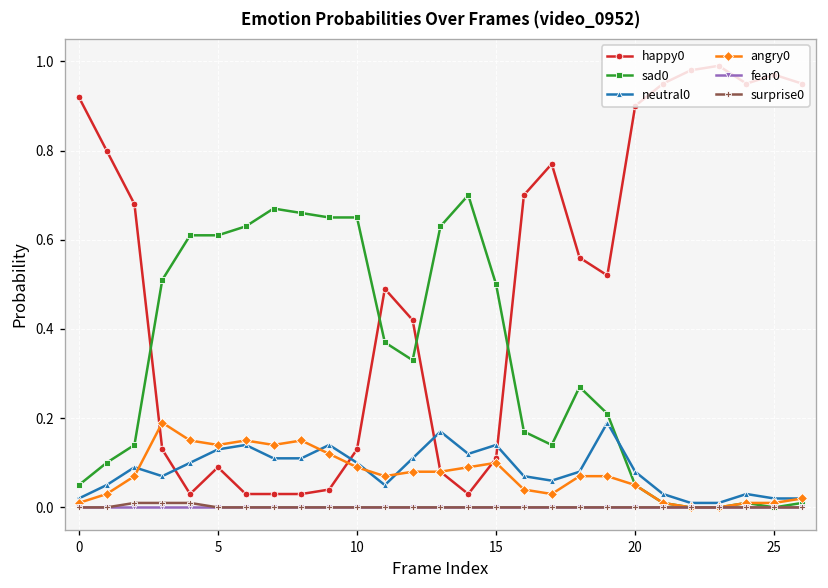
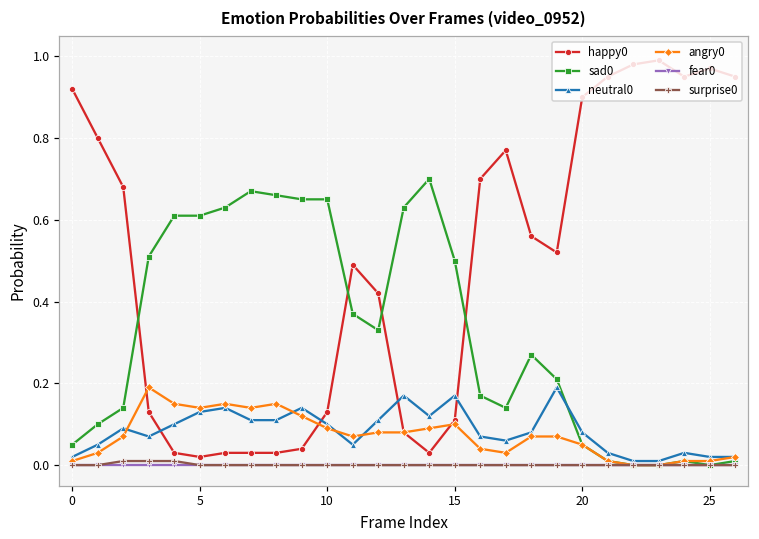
  {
    "happy0": {
      "0": 0.92,
-     "5": 0.09,
+     "5": 0.02,
      "10": 0.13,
      "15": 0.11,
      "20": 0.90
    },
    "sad0": {
      "0": 0.05,
      "5": 0.61,
      "10": 0.65,
      "15": 0.50
    },
    "neutral0": {
      "0": 0.02,
      "5": 0.13,
      "10": 0.10,
-     "15": 0.14,
+     "15": 0.17,
      "20": 0.08,
      "25": 0.02
    },
    "angry0": {
      "0": 0.01,
      "5": 0.14,
      "10": 0.09,
      "15": 0.10,
      "25": 0.01
    }
  }
